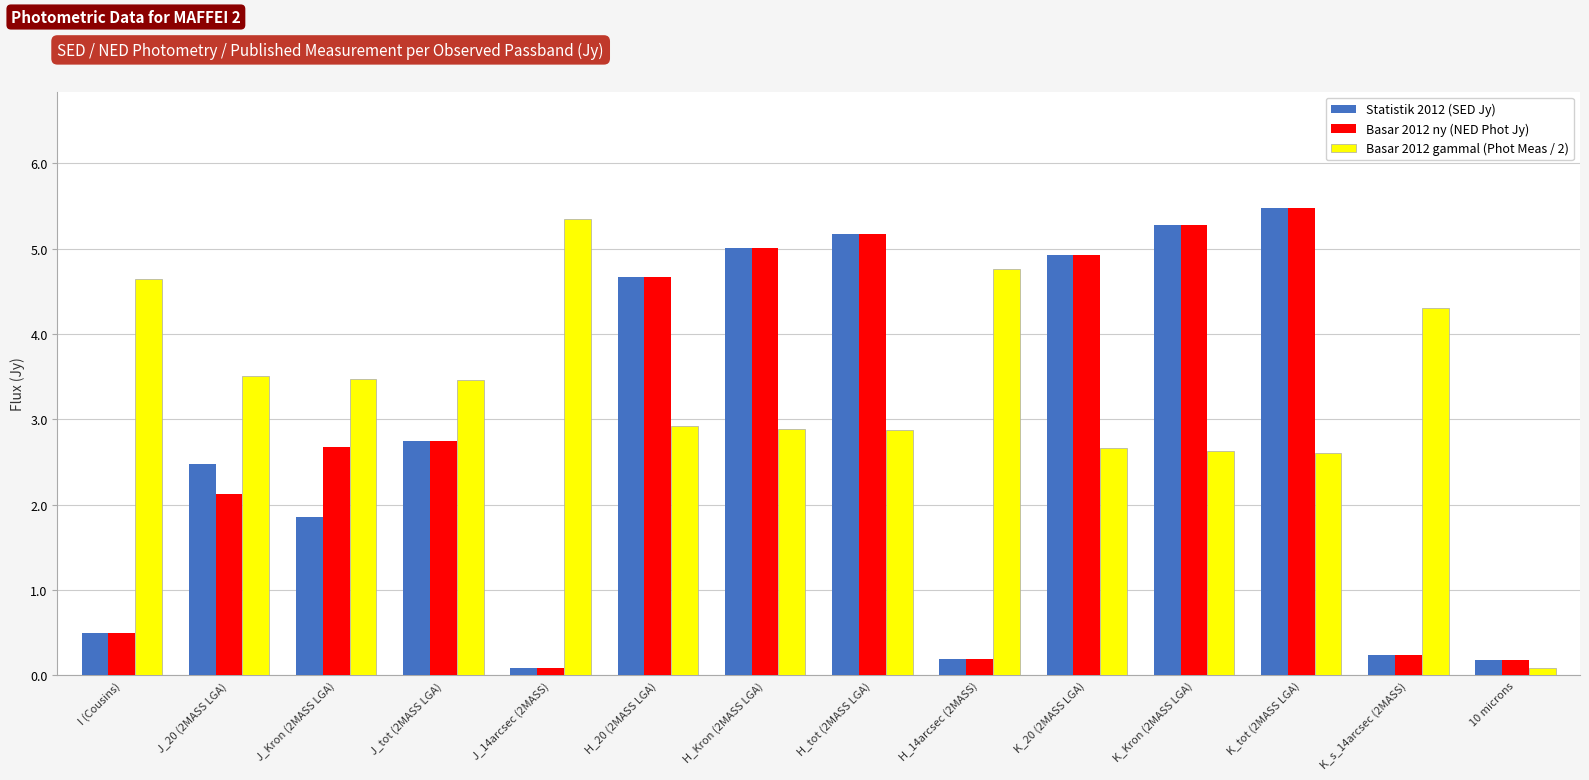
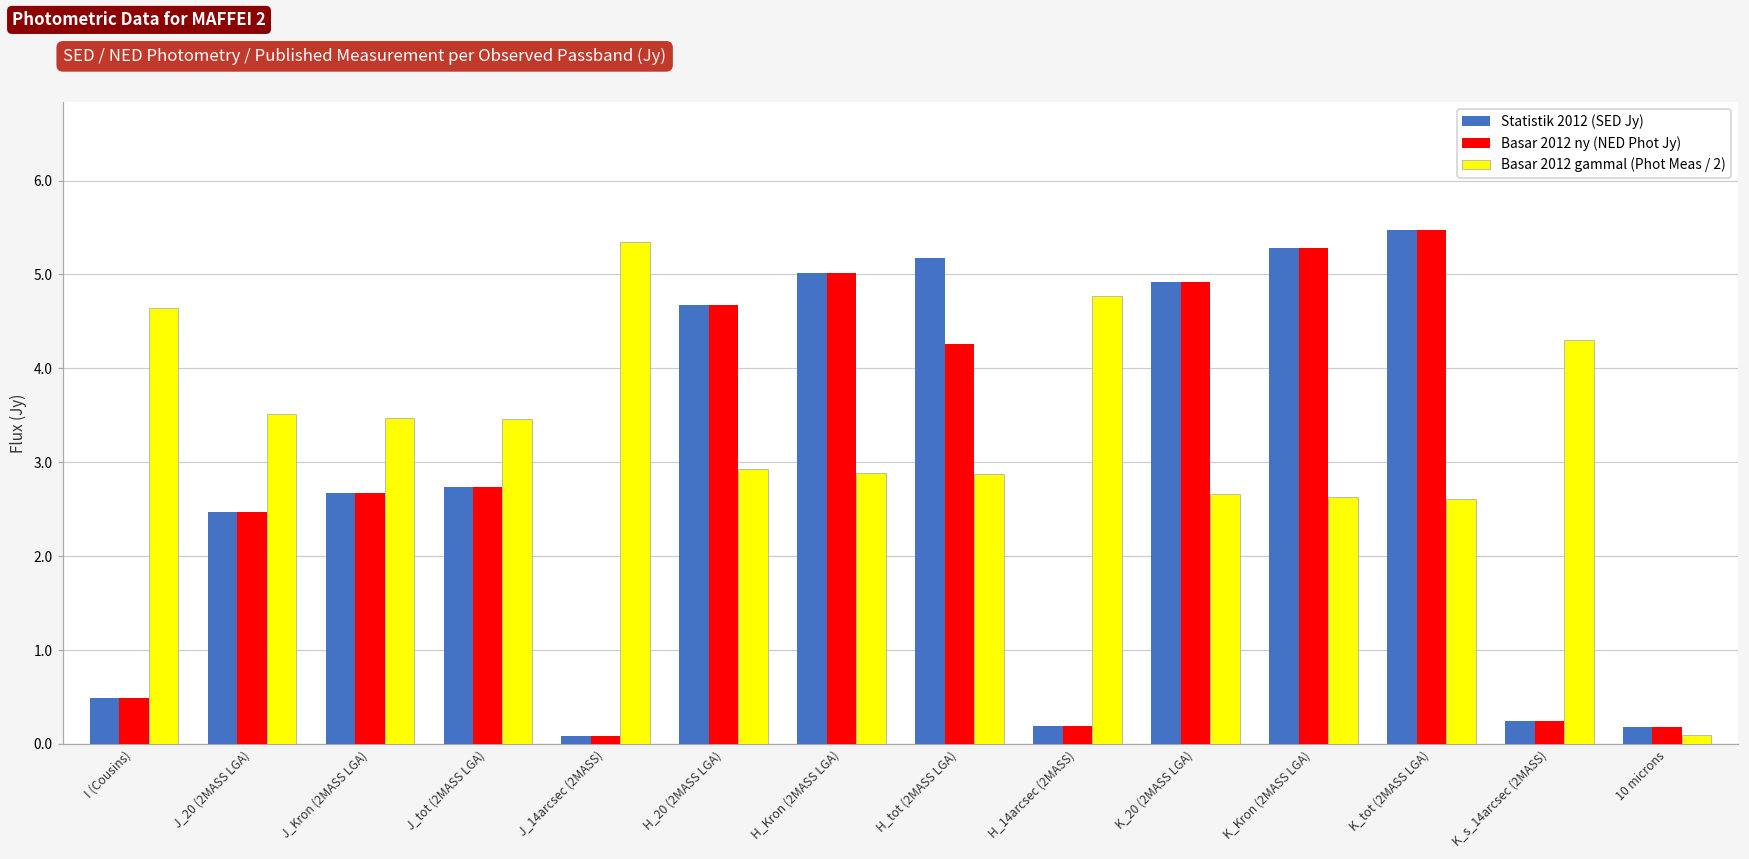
  {
    "Statistik 2012 (SED Jy)": {
      "I (Cousins)": 0.5,
      "J_20 (2MASS LGA)": 2.5,
-     "J_Kron (2MASS LGA)": 1.9,
+     "J_Kron (2MASS LGA)": 2.7,
      "J_tot (2MASS LGA)": 2.7,
      "J_14arcsec (2MASS)": 0.1,
      "H_20 (2MASS LGA)": 4.7,
      "H_Kron (2MASS LGA)": 5.0,
      "H_tot (2MASS LGA)": 5.2,
      "H_14arcsec (2MASS)": 0.2,
      "K_20 (2MASS LGA)": 4.9,
      "K_Kron (2MASS LGA)": 5.3,
      "K_tot (2MASS LGA)": 5.5,
      "K_s_14arcsec (2MASS)": 0.2,
      "10 microns": 0.2
    },
    "Basar 2012 ny (NED Phot Jy)": {
      "I (Cousins)": 0.5,
-     "J_20 (2MASS LGA)": 2.1,
+     "J_20 (2MASS LGA)": 2.5,
      "J_Kron (2MASS LGA)": 2.7,
      "J_tot (2MASS LGA)": 2.7,
      "J_14arcsec (2MASS)": 0.1,
      "H_20 (2MASS LGA)": 4.7,
      "H_Kron (2MASS LGA)": 5.0,
-     "H_tot (2MASS LGA)": 5.2,
+     "H_tot (2MASS LGA)": 4.3,
      "H_14arcsec (2MASS)": 0.2,
      "K_20 (2MASS LGA)": 4.9,
      "K_Kron (2MASS LGA)": 5.3,
      "K_tot (2MASS LGA)": 5.5,
      "K_s_14arcsec (2MASS)": 0.2,
      "10 microns": 0.2
    },
    "Basar 2012 gammal (Phot Meas / 2)": {
      "I (Cousins)": 4.6,
      "J_20 (2MASS LGA)": 3.5,
      "J_Kron (2MASS LGA)": 3.5,
      "J_tot (2MASS LGA)": 3.5,
      "J_14arcsec (2MASS)": 5.3,
      "H_20 (2MASS LGA)": 2.9,
      "H_Kron (2MASS LGA)": 2.9,
      "H_tot (2MASS LGA)": 2.9,
      "H_14arcsec (2MASS)": 4.8,
      "K_20 (2MASS LGA)": 2.7,
      "K_Kron (2MASS LGA)": 2.6,
      "K_tot (2MASS LGA)": 2.6,
      "K_s_14arcsec (2MASS)": 4.3,
      "10 microns": 0.1
    }
  }
